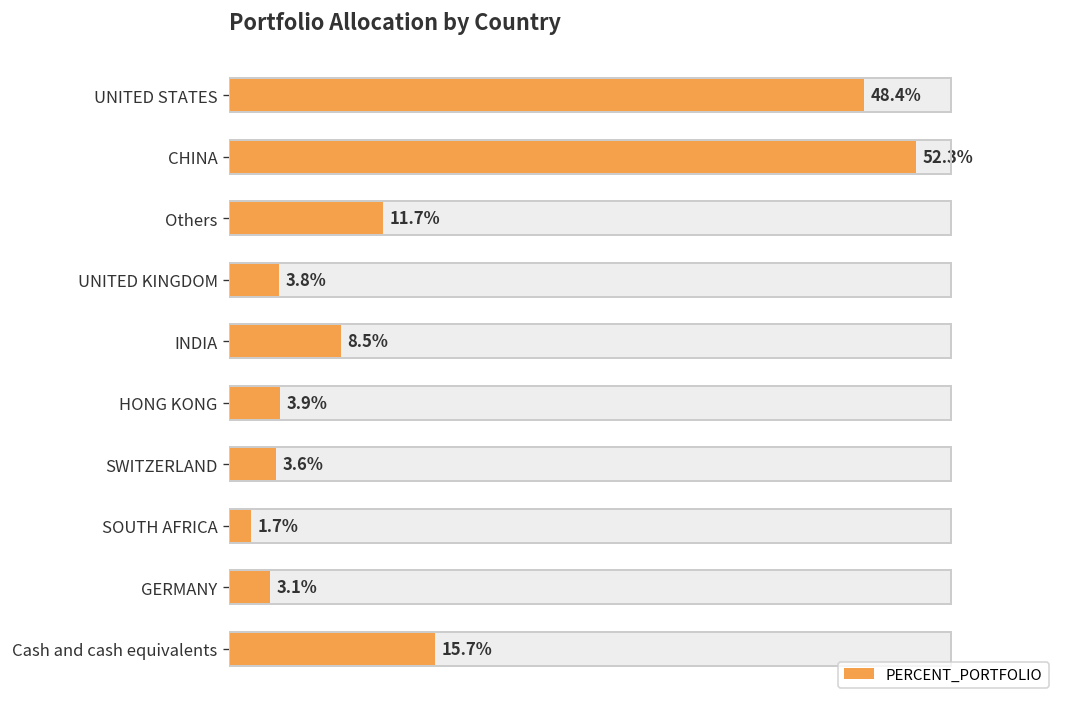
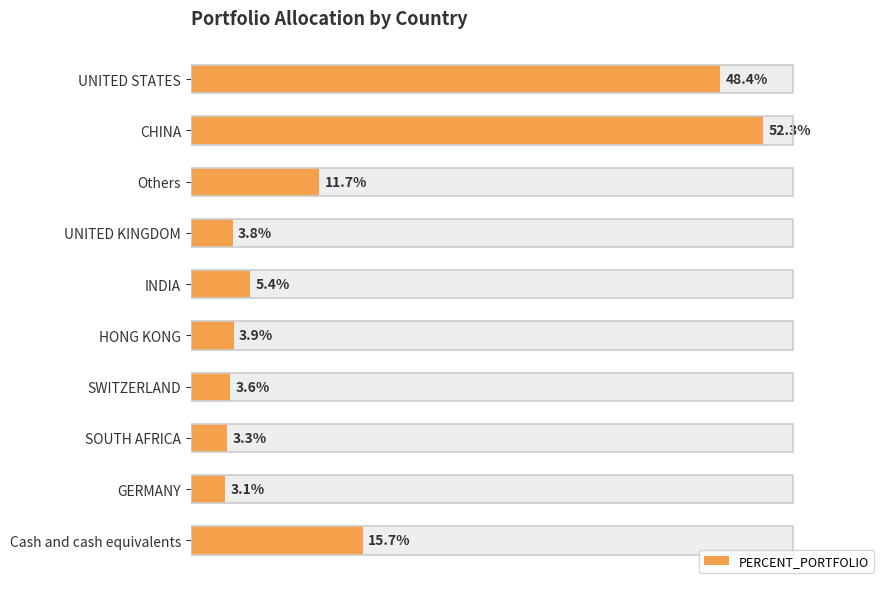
  {
    "PERCENT_PORTFOLIO": {
-     "INDIA": "8.5%",
-     "SOUTH AFRICA": "1.7%"
+     "INDIA": "5.4%",
+     "SOUTH AFRICA": "3.3%"
    }
  }
